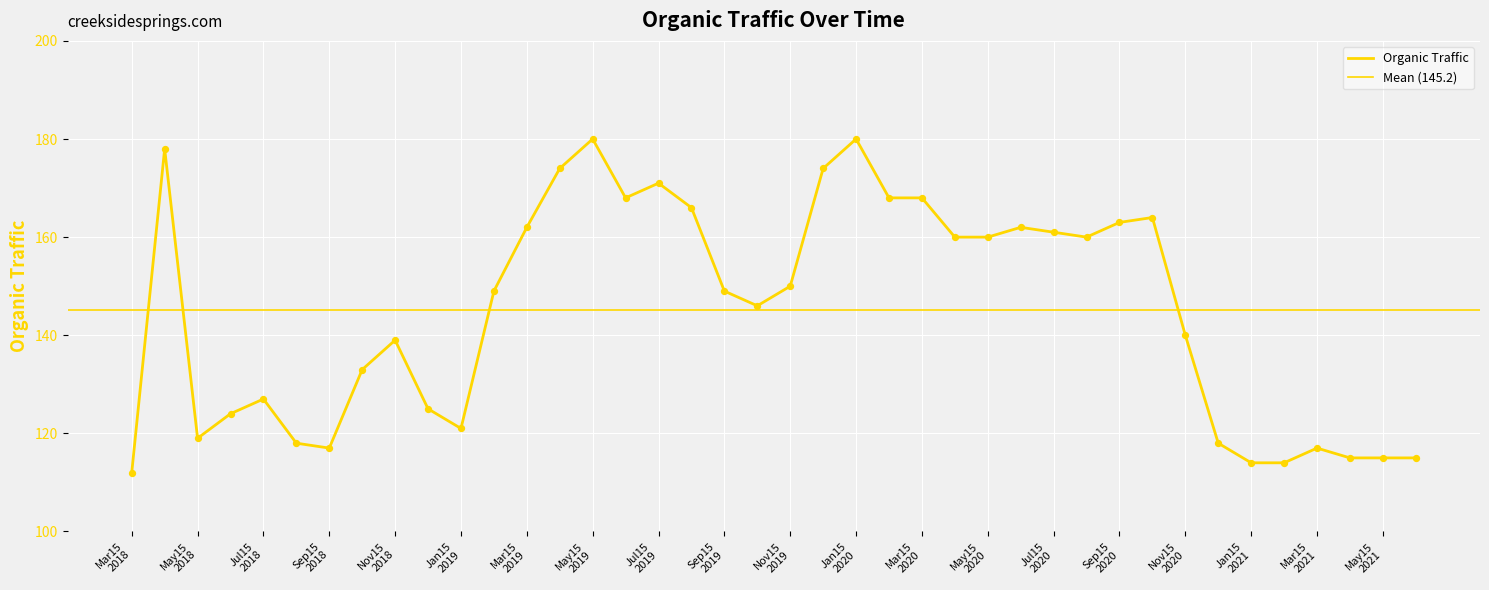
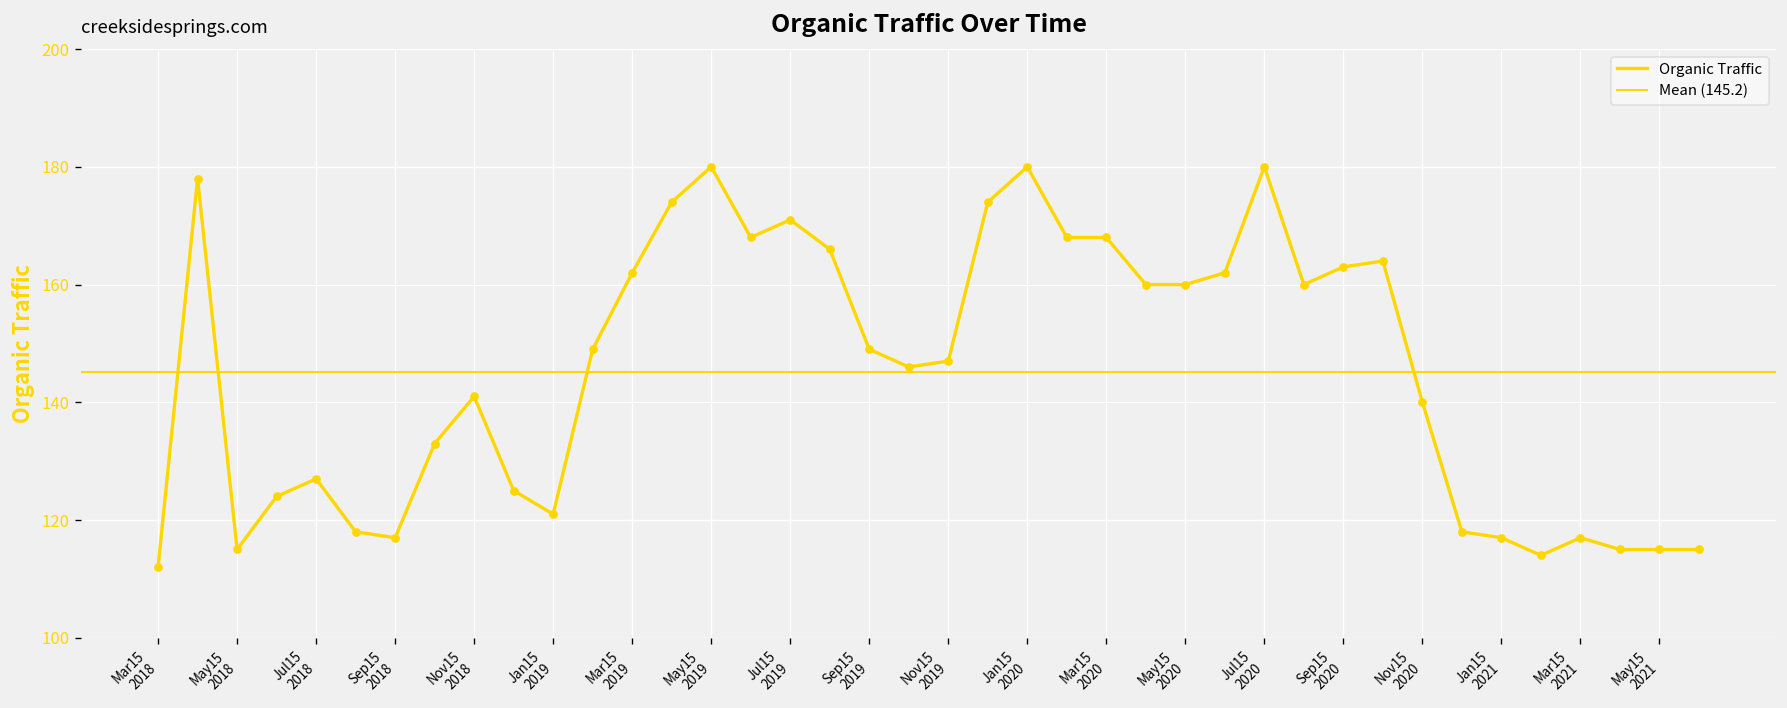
  {
    "Mar15 2018": 112,
-   "May15 2018": 119,
+   "May15 2018": 115,
    "Jul15 2018": 127,
    "Sep15 2018": 117,
-   "Nov15 2018": 139,
+   "Nov15 2018": 141,
    "Jan15 2019": 121,
    "Mar15 2019": 162,
    "May15 2019": 180,
    "Jul15 2019": 171,
    "Sep15 2019": 149,
-   "Nov15 2019": 150,
+   "Nov15 2019": 147,
    "Jan15 2020": 180,
    "Mar15 2020": 168,
    "May15 2020": 160,
-   "Jul15 2020": 161,
+   "Jul15 2020": 180,
    "Sep15 2020": 163,
    "Nov15 2020": 140,
-   "Jan15 2021": 114,
+   "Jan15 2021": 117,
    "Mar15 2021": 117,
    "May15 2021": 115
  }
